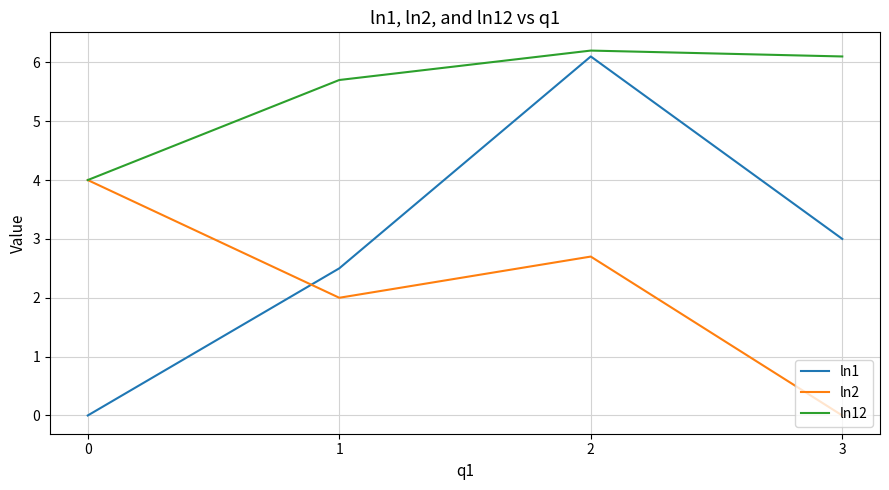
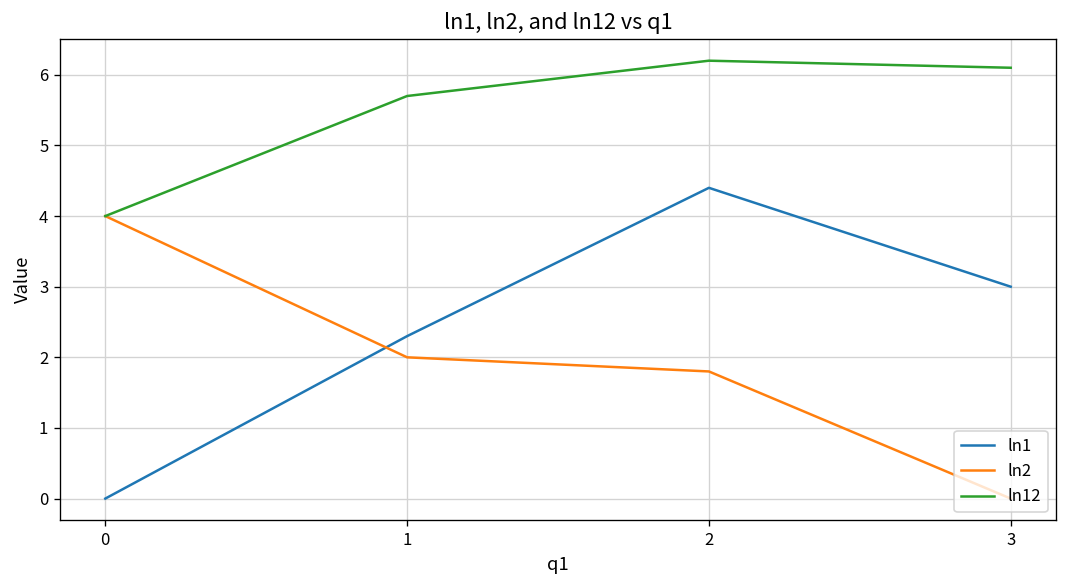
  {
    "ln1": {
      "0": 0.0,
-     "1": 2.5,
-     "2": 6.1,
+     "1": 2.3,
+     "2": 4.4,
      "3": 3.0
    },
    "ln2": {
      "1": 2.0,
-     "2": 2.7
+     "2": 1.8
    },
    "ln12": {
      "1": 5.7,
      "2": 6.2,
      "3": 6.1
    }
  }
